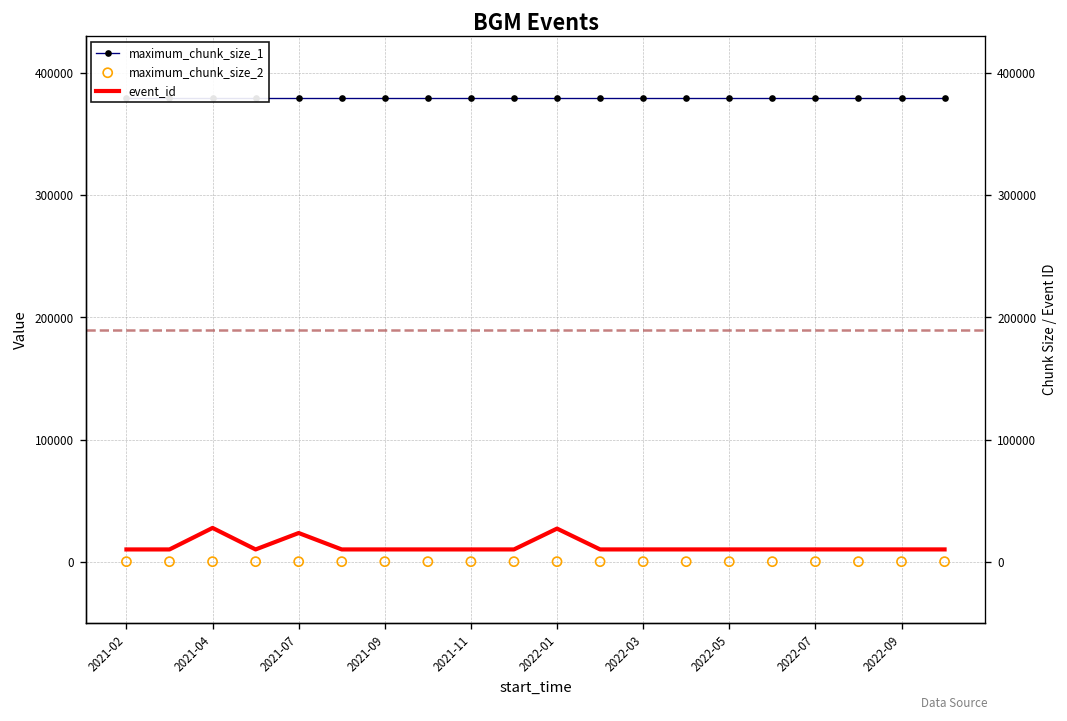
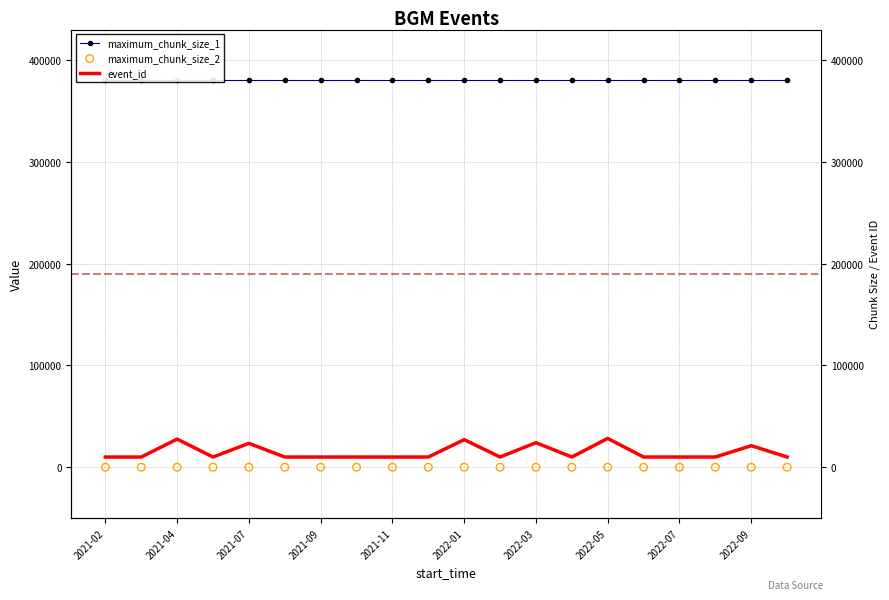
  {
    "maximum_chunk_size_1": {
      "2021-07": 380000,
      "2021-09": 380000,
      "2021-11": 380000,
      "2022-01": 380000,
      "2022-03": 380000,
      "2022-05": 380000,
      "2022-07": 380000,
      "2022-09": 380000
    },
    "event_id": {
      "2021-02": 10000,
      "2021-04": 28000,
      "2021-07": 23000,
      "2021-09": 10000,
      "2021-11": 10000,
      "2022-01": 27000,
-     "2022-03": 10000,
-     "2022-05": 10000,
+     "2022-03": 24000,
+     "2022-05": 28000,
      "2022-07": 10000,
-     "2022-09": 10000
+     "2022-09": 21000
    }
  }
